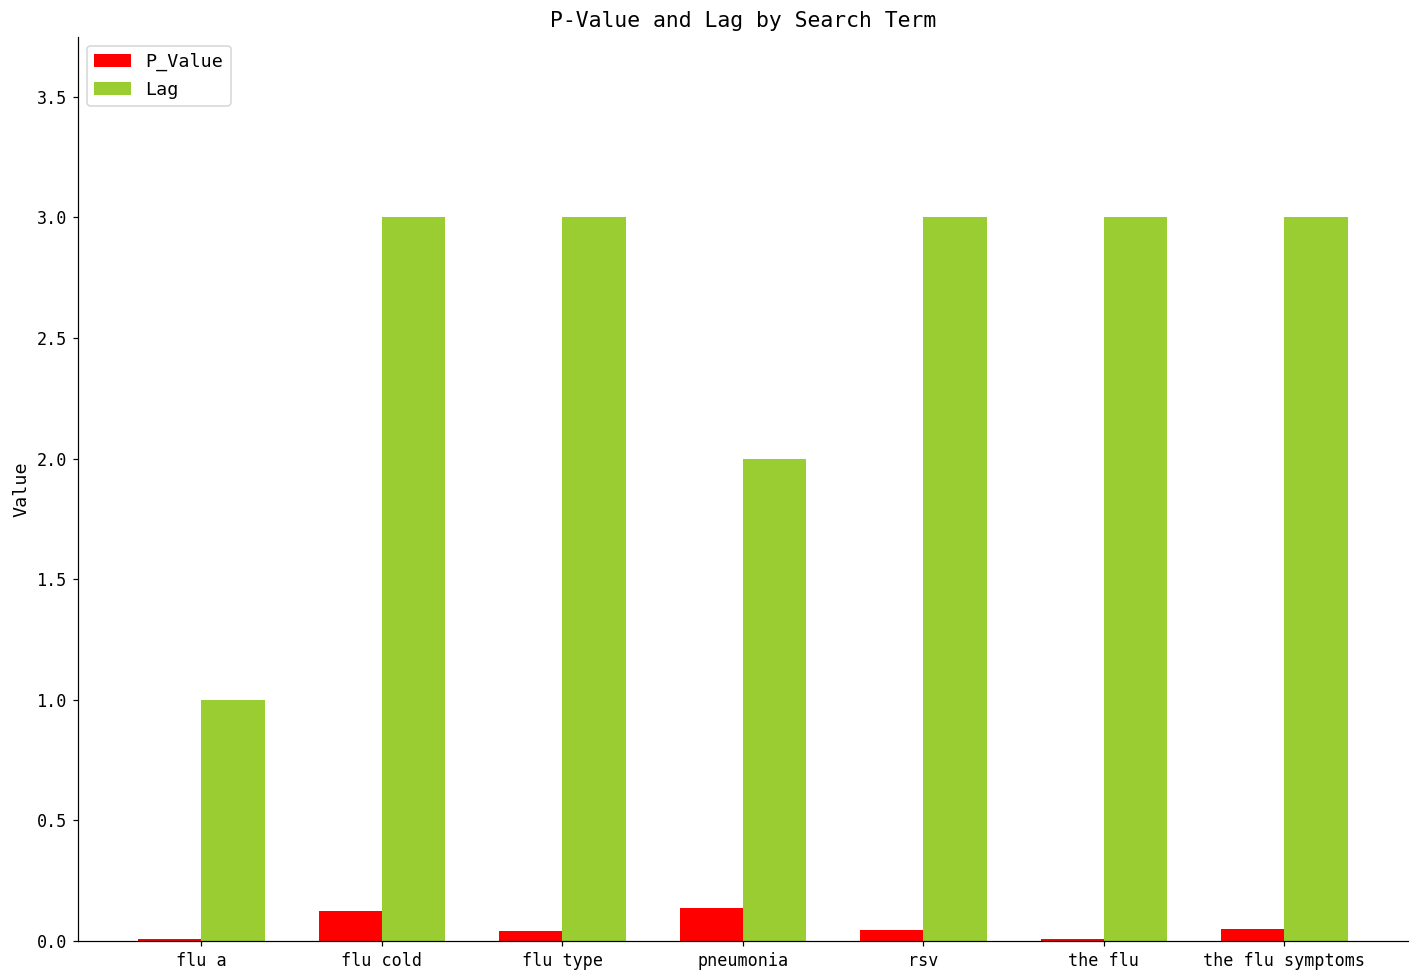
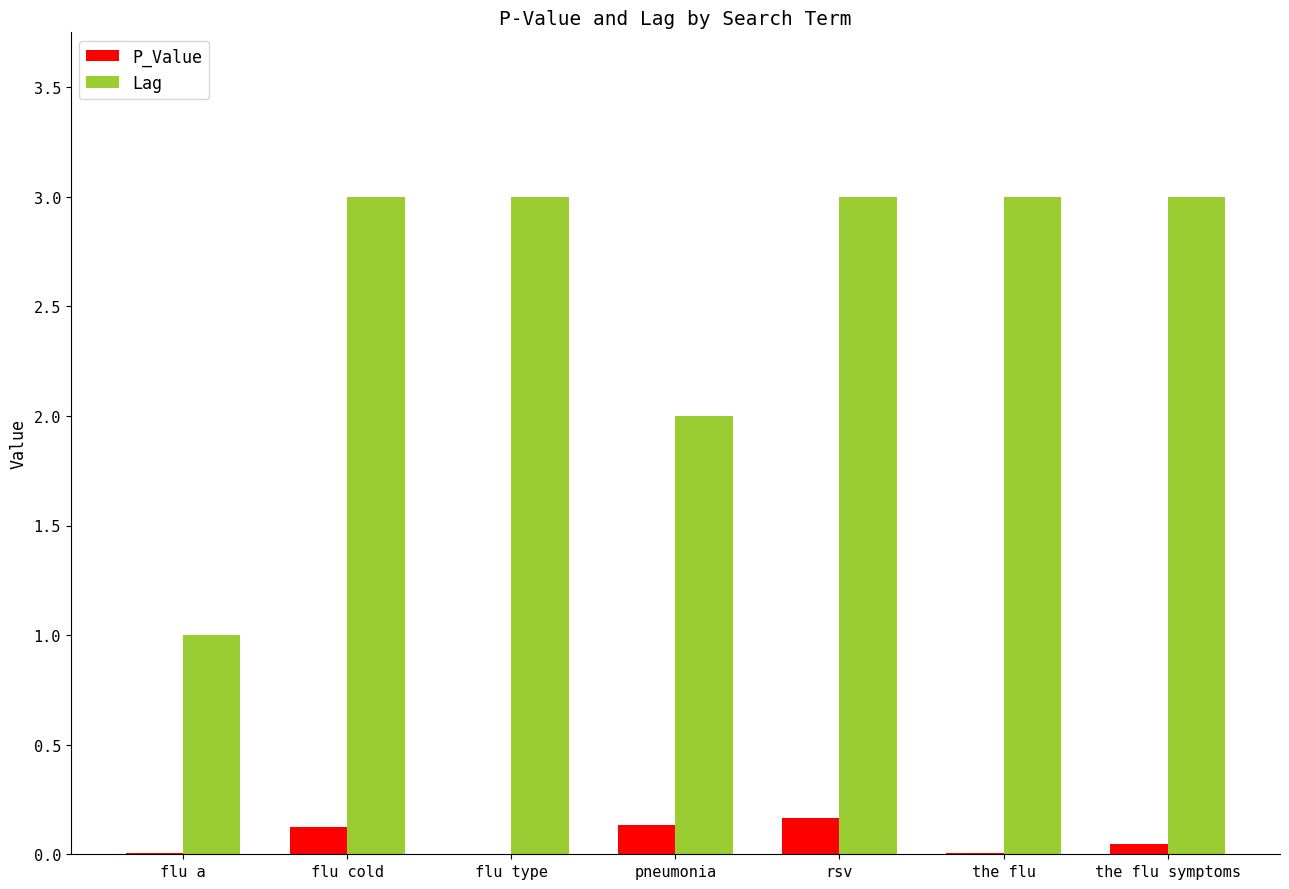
  {
    "P_Value": {
      "flu cold": 0.12,
-     "flu type": 0.04,
+     "flu type": 0.00,
      "pneumonia": 0.14,
-     "rsv": 0.04,
+     "rsv": 0.16,
      "the flu symptoms": 0.05
    },
    "Lag": {
      "flu a": 1.00,
      "flu cold": 3.00,
      "flu type": 3.00,
      "pneumonia": 2.00,
      "rsv": 3.00,
      "the flu": 3.00,
      "the flu symptoms": 3.00
    }
  }
